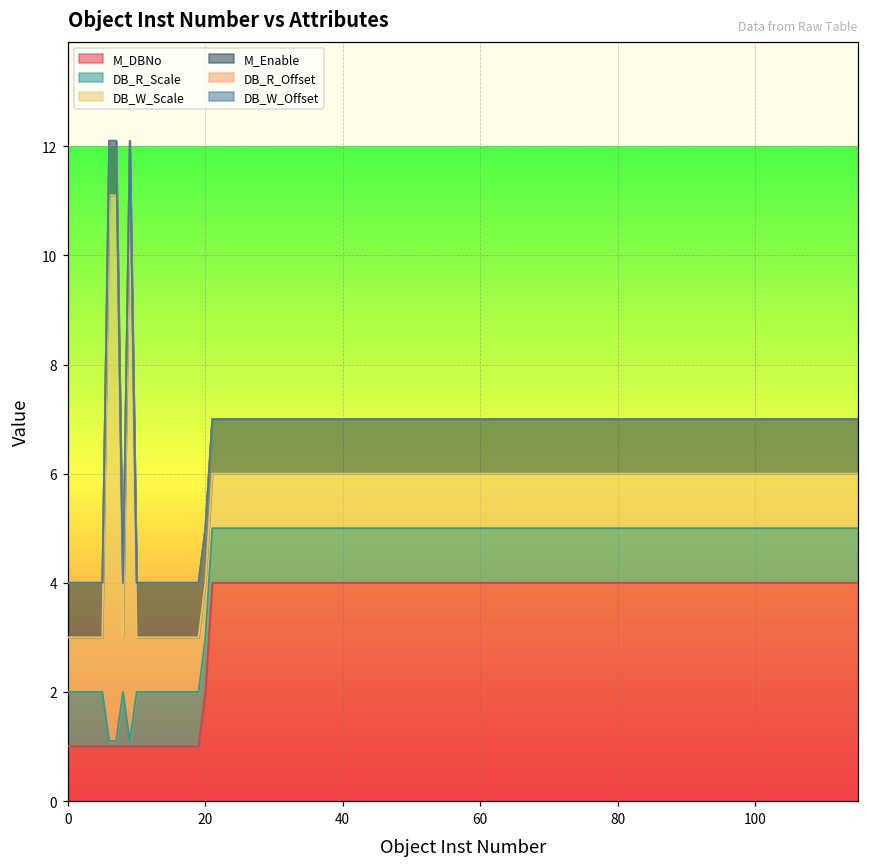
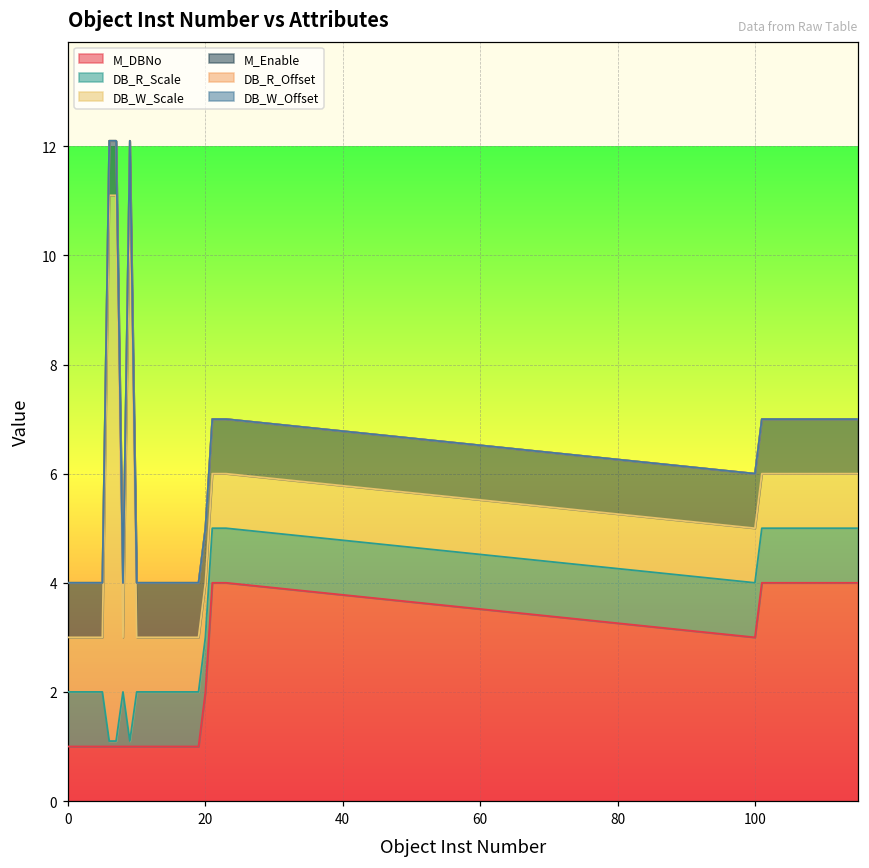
  {
    "M_DBNo": {
      "0": 1,
      "20": 2,
-     "100": 4
+     "100": 3
    },
    "DB_W_Scale": {
      "0": 1,
      "20": 1,
      "100": 1
    }
  }
